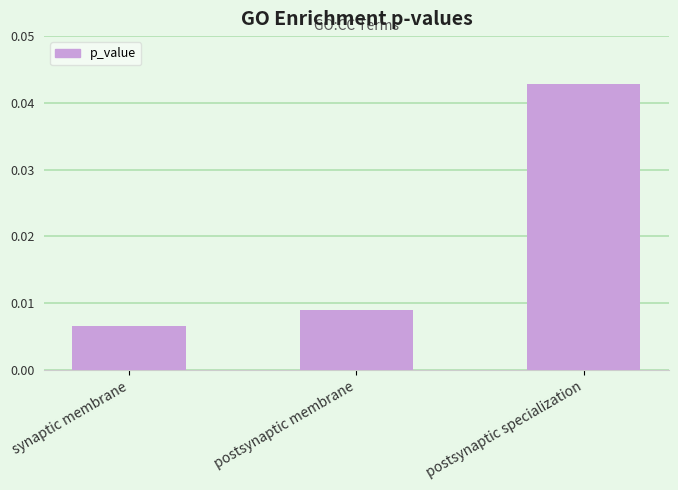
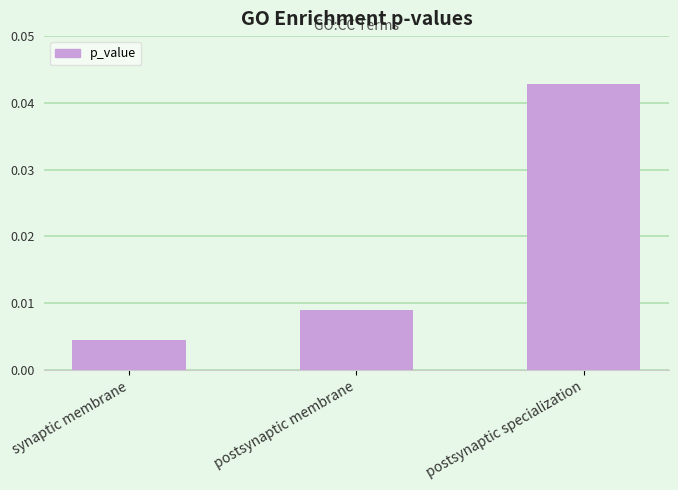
  {
-   "synaptic membrane": 0.007,
+   "synaptic membrane": 0.005,
    "postsynaptic membrane": 0.009,
    "postsynaptic specialization": 0.043
  }
